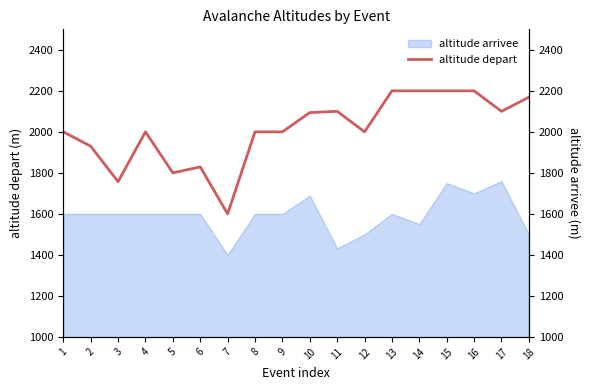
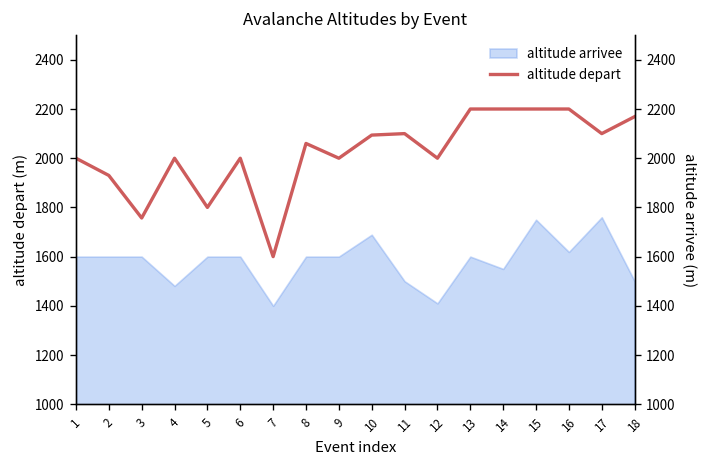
  {
    "altitude depart": {
      "1": 2000,
      "2": 1930,
      "3": 1760,
      "4": 2000,
      "5": 1800,
-     "6": 1830,
+     "6": 2000,
      "7": 1600,
-     "8": 2000,
+     "8": 2060,
      "9": 2000,
      "10": 2090,
      "11": 2100,
      "12": 2000,
      "13": 2200,
      "14": 2200,
      "15": 2200,
      "16": 2200,
      "17": 2100,
      "18": 2170
    },
    "altitude arrivee": {
      "1": 1600,
      "2": 1600,
      "3": 1600,
-     "4": 1600,
+     "4": 1480,
      "5": 1600,
      "6": 1600,
      "7": 1400,
      "8": 1600,
      "9": 1600,
      "10": 1690,
-     "11": 1430,
-     "12": 1500,
+     "11": 1500,
+     "12": 1410,
      "13": 1600,
      "14": 1550,
      "15": 1750,
-     "16": 1700,
+     "16": 1620,
      "17": 1760,
      "18": 1500
    }
  }
